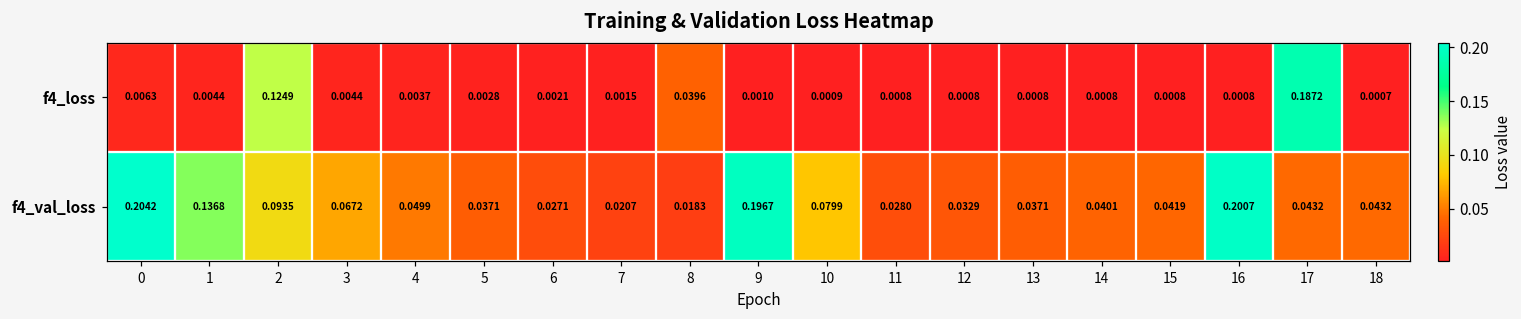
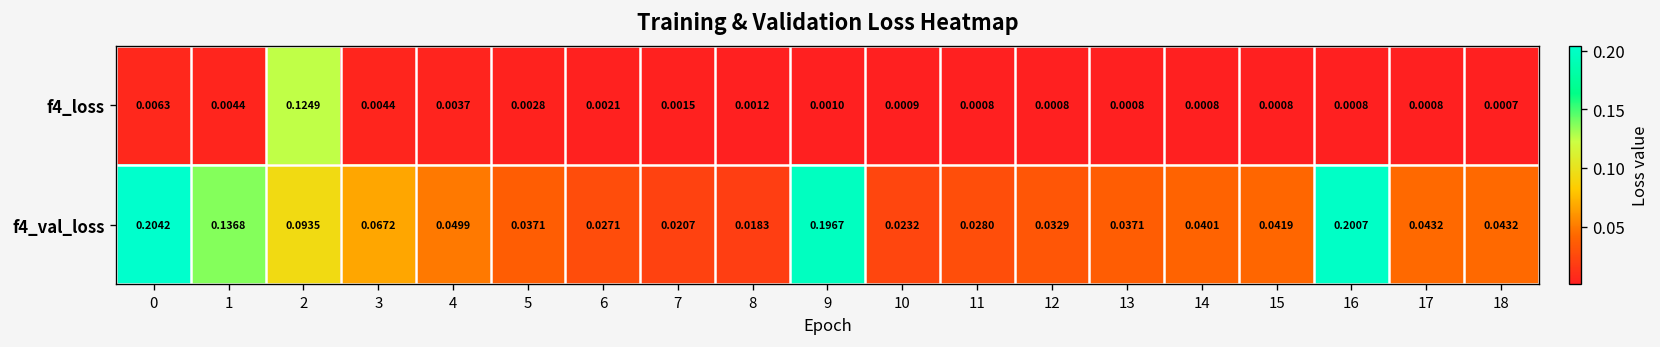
  {
    "f4_loss": {
      "0": 0.0063,
      "1": 0.0044,
      "2": 0.1249,
      "3": 0.0044,
      "4": 0.0037,
      "5": 0.0028,
      "6": 0.0021,
      "7": 0.0015,
-     "8": 0.0396,
+     "8": 0.0012,
      "9": 0.0010,
      "10": 0.0009,
      "11": 0.0008,
      "12": 0.0008,
      "13": 0.0008,
      "14": 0.0008,
      "15": 0.0008,
      "16": 0.0008,
-     "17": 0.1872,
+     "17": 0.0008,
      "18": 0.0007
    },
    "f4_val_loss": {
      "0": 0.2042,
      "1": 0.1368,
      "2": 0.0935,
      "3": 0.0672,
      "4": 0.0499,
      "5": 0.0371,
      "6": 0.0271,
      "7": 0.0207,
      "8": 0.0183,
      "9": 0.1967,
-     "10": 0.0799,
+     "10": 0.0232,
      "11": 0.0280,
      "12": 0.0329,
      "13": 0.0371,
      "14": 0.0401,
      "15": 0.0419,
      "16": 0.2007,
      "17": 0.0432,
      "18": 0.0432
    }
  }
